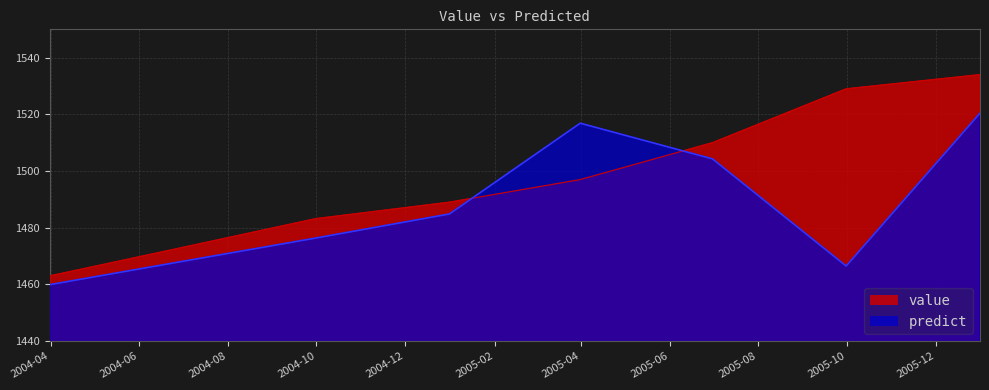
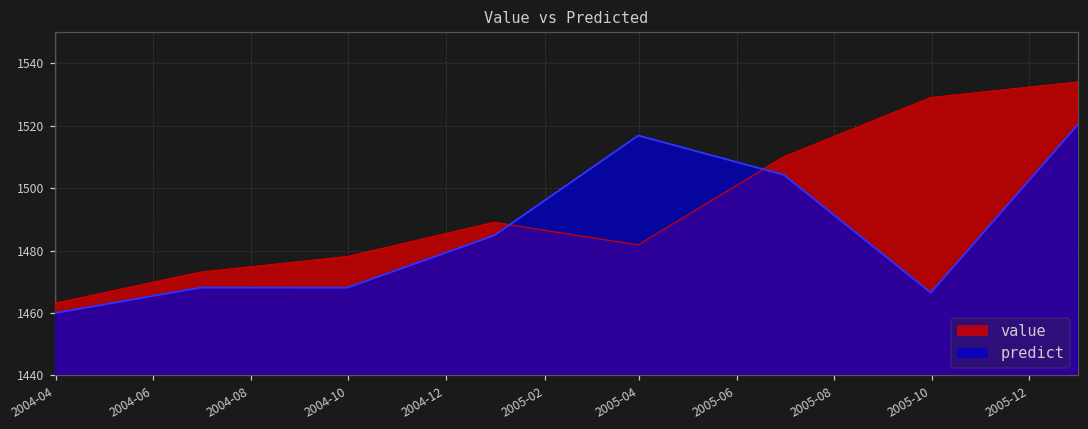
  {
    "value": {
      "2004-04": 1463,
-     "2004-10": 1483,
-     "2005-04": 1497,
+     "2004-10": 1478,
+     "2005-04": 1482,
      "2005-10": 1529
    },
    "predict": {
      "2004-04": 1460,
-     "2004-10": 1476,
+     "2004-10": 1468,
      "2005-04": 1517,
      "2005-10": 1466
    }
  }
